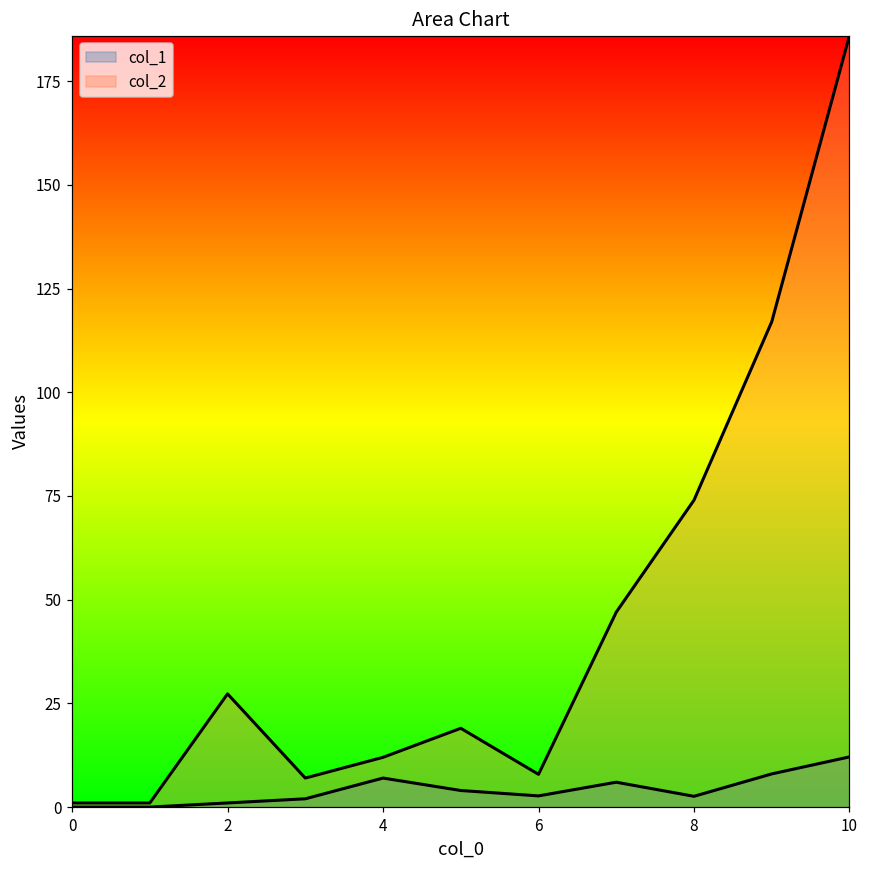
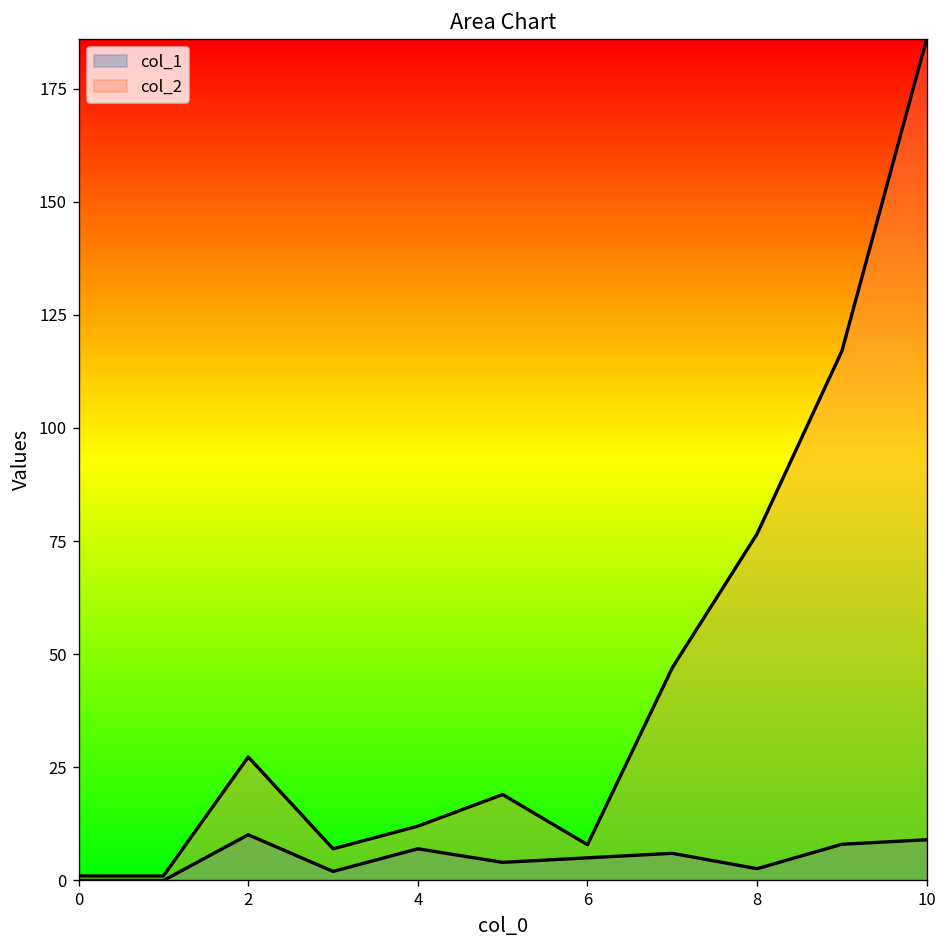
  {
    "col_1": {
      "0": 0,
-     "2": 1,
+     "2": 10,
      "4": 7,
-     "6": 3,
+     "6": 5,
      "8": 3,
-     "10": 12
+     "10": 9
    },
    "col_2": {
      "0": 1,
      "2": 27,
      "4": 12,
      "6": 8,
-     "8": 74,
+     "8": 77,
      "10": 186
    }
  }
